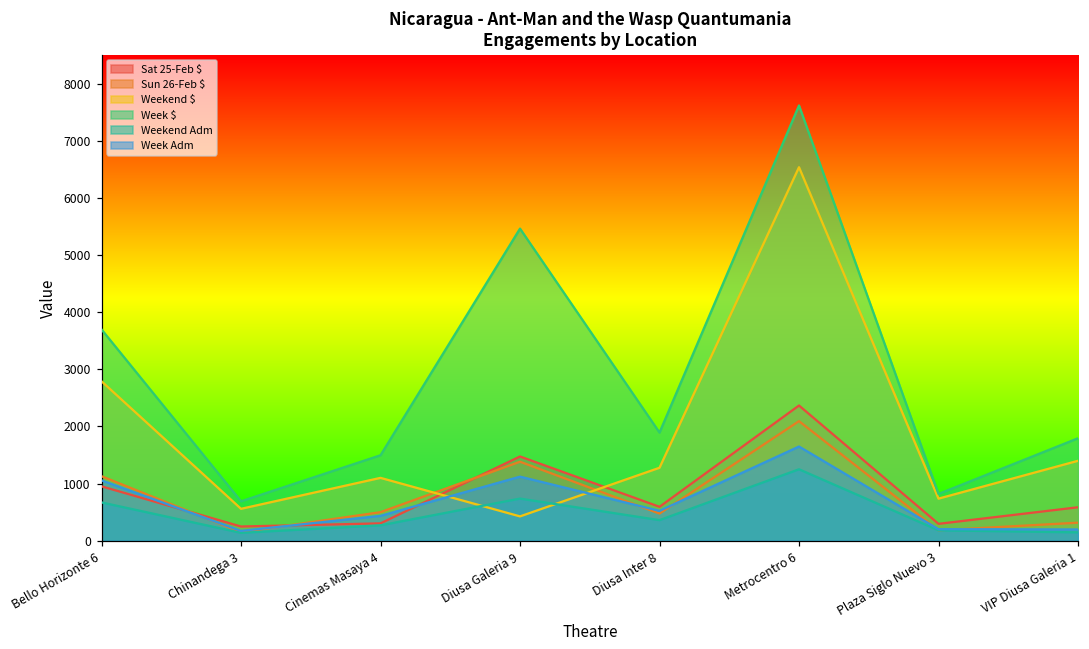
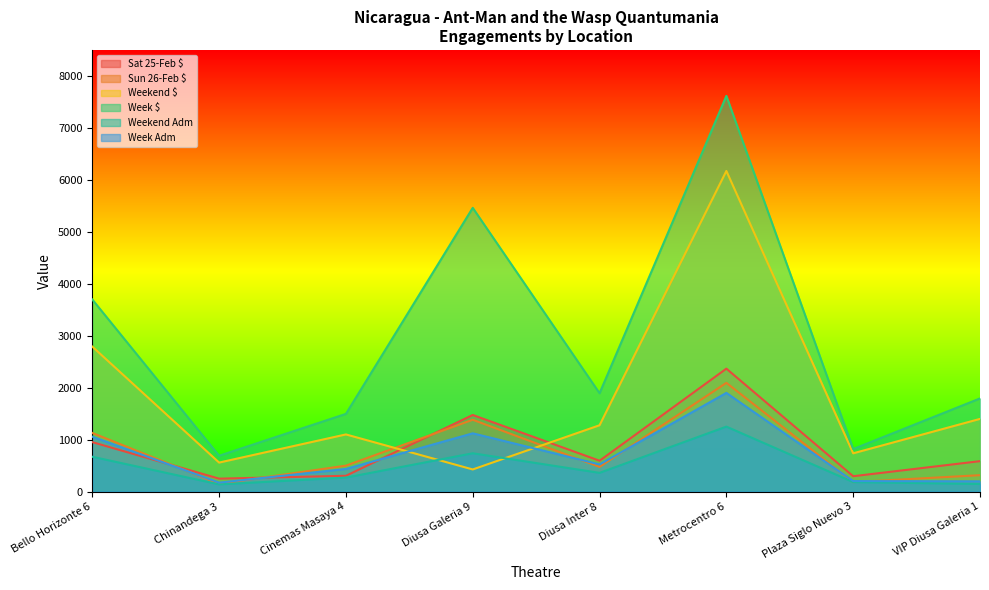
  {
    "Weekend $": {
      "Bello Horizonte 6": 2800,
      "Chinandega 3": 600,
      "Cinemas Masaya 4": 1100,
      "Diusa Galeria 9": 400,
      "Diusa Inter 8": 1300,
-     "Metrocentro 6": 6500,
+     "Metrocentro 6": 6200,
      "Plaza Siglo Nuevo 3": 700,
      "VIP Diusa Galeria 1": 1400
    },
    "Week Adm": {
      "Bello Horizonte 6": 1100,
      "Cinemas Masaya 4": 400,
      "Diusa Galeria 9": 1100,
-     "Metrocentro 6": 1600,
+     "Metrocentro 6": 1900,
      "VIP Diusa Galeria 1": 200
    }
  }
